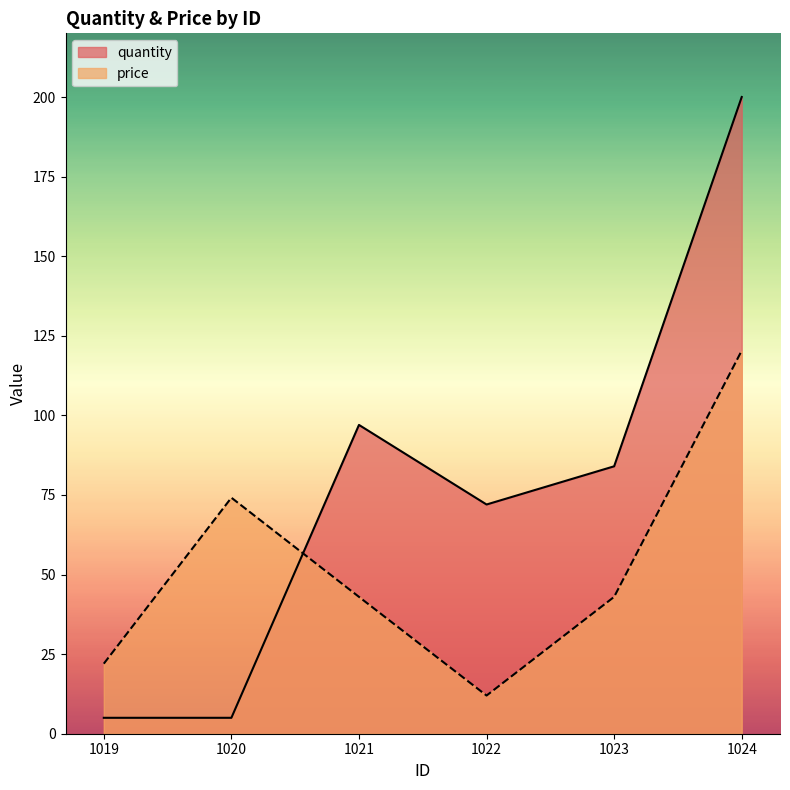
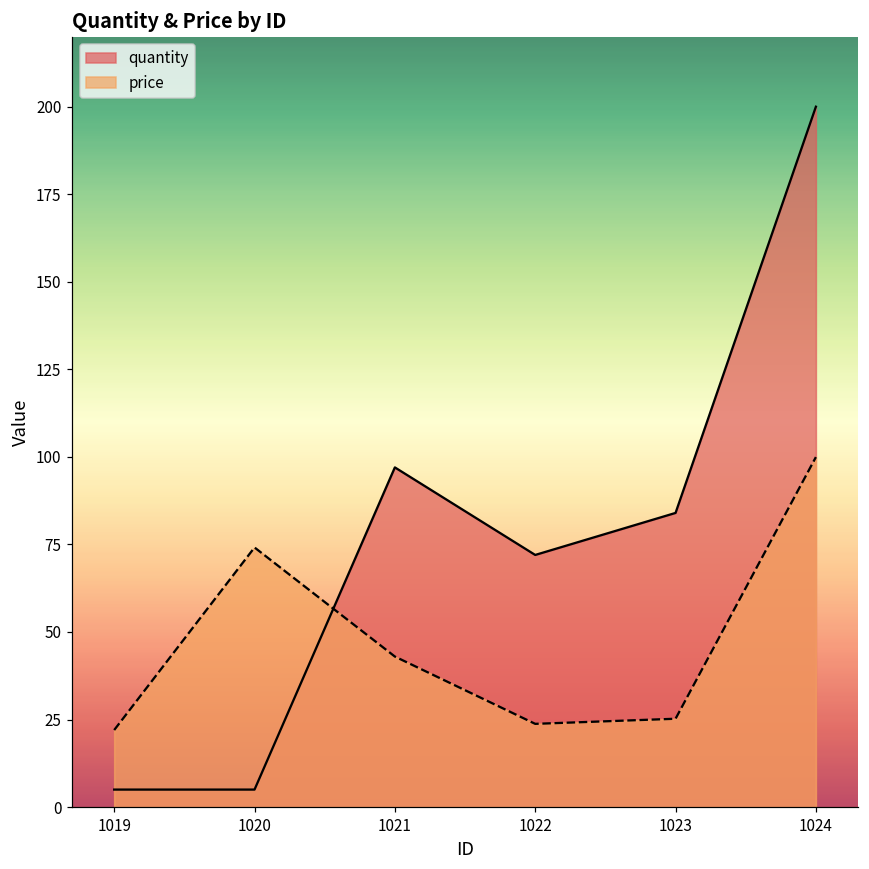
  {
    "quantity": {
      "1019": 5,
      "1020": 5,
      "1021": 97,
      "1022": 72,
      "1023": 84,
      "1024": 200
    },
    "price": {
      "1019": 22,
      "1020": 74,
      "1021": 43,
-     "1022": 12,
-     "1023": 43,
-     "1024": 120
+     "1022": 24,
+     "1023": 25,
+     "1024": 100
    }
  }
